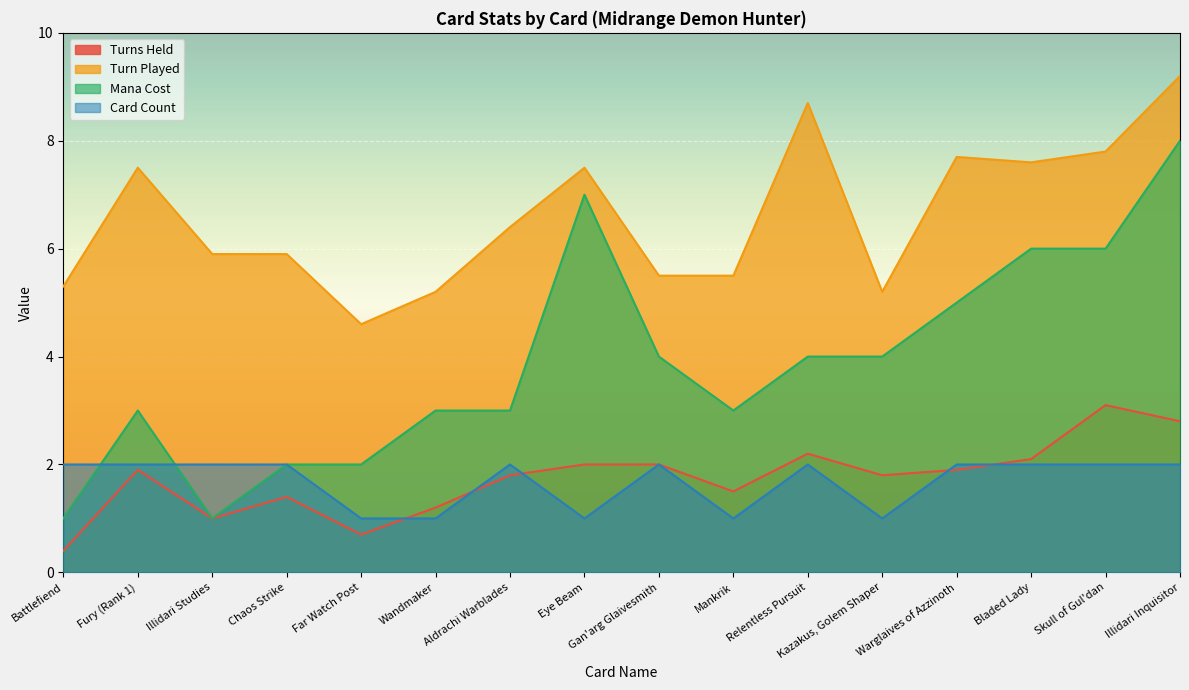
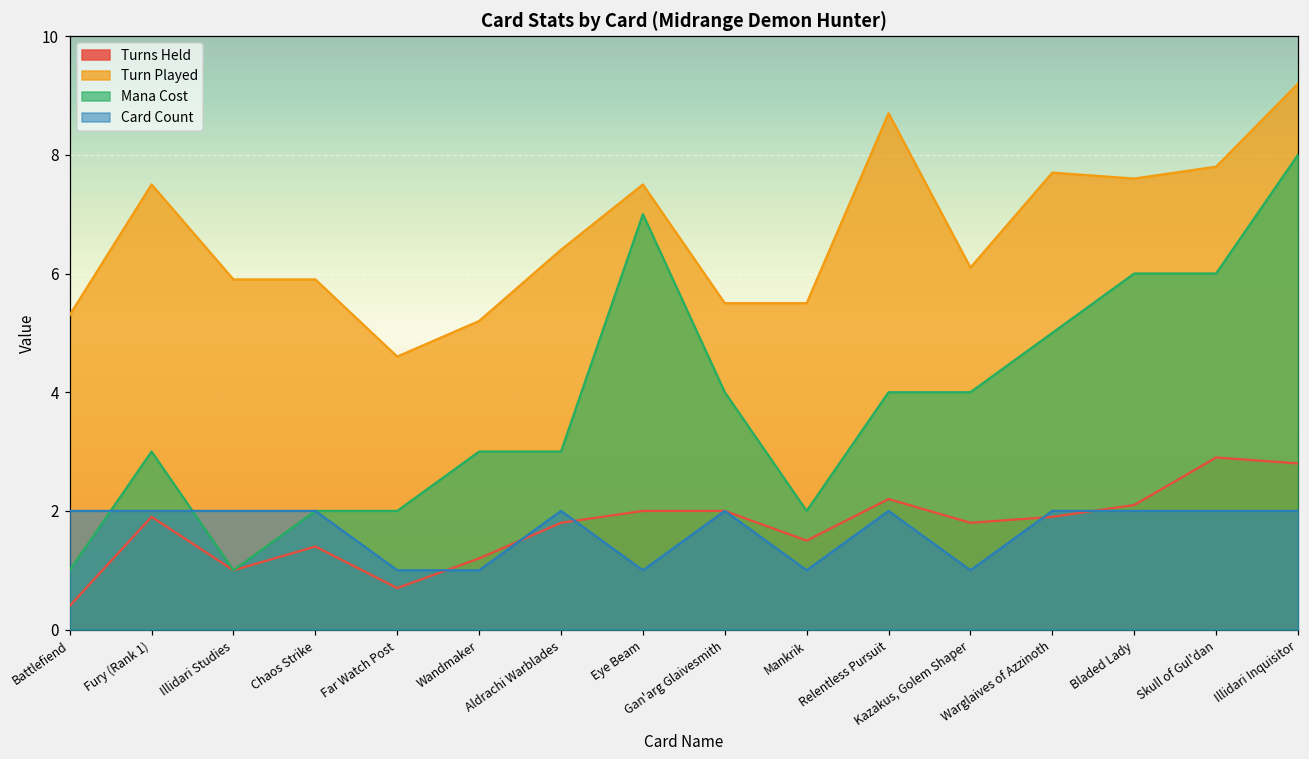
  {
    "Turns Held": {
      "Battlefiend": 0.4,
      "Fury (Rank 1)": 1.9,
      "Chaos Strike": 1.4,
      "Far Watch Post": 0.7,
      "Wandmaker": 1.2,
      "Aldrachi Warblades": 1.8,
      "Eye Beam": 2.0,
      "Mankrik": 1.5,
      "Relentless Pursuit": 2.2,
      "Kazakus, Golem Shaper": 1.8,
      "Warglaives of Azzinoth": 1.9,
      "Bladed Lady": 2.1,
-     "Skull of Gul'dan": 3.1,
+     "Skull of Gul'dan": 2.9,
      "Illidari Inquisitor": 2.8
    },
    "Turn Played": {
      "Battlefiend": 5.3,
      "Fury (Rank 1)": 7.5,
      "Illidari Studies": 5.9,
      "Chaos Strike": 5.9,
      "Far Watch Post": 4.6,
      "Wandmaker": 5.2,
      "Aldrachi Warblades": 6.4,
      "Eye Beam": 7.5,
      "Gan'arg Glaivesmith": 5.5,
      "Mankrik": 5.5,
      "Relentless Pursuit": 8.7,
-     "Kazakus, Golem Shaper": 5.2,
+     "Kazakus, Golem Shaper": 6.1,
      "Warglaives of Azzinoth": 7.7,
      "Bladed Lady": 7.6,
      "Skull of Gul'dan": 7.8,
      "Illidari Inquisitor": 9.2
    },
    "Mana Cost": {
      "Battlefiend": 1,
      "Fury (Rank 1)": 3,
      "Far Watch Post": 2,
      "Wandmaker": 3,
      "Aldrachi Warblades": 3,
      "Eye Beam": 7,
      "Gan'arg Glaivesmith": 4,
-     "Mankrik": 3,
+     "Mankrik": 2,
      "Relentless Pursuit": 4,
      "Kazakus, Golem Shaper": 4,
      "Warglaives of Azzinoth": 5,
      "Bladed Lady": 6,
      "Skull of Gul'dan": 6,
      "Illidari Inquisitor": 8
    },
    "Card Count": {
      "Battlefiend": 2.0,
      "Fury (Rank 1)": 2.0,
      "Illidari Studies": 2.0,
      "Far Watch Post": 1.0,
      "Wandmaker": 1.0,
      "Aldrachi Warblades": 2.0,
      "Eye Beam": 1.0,
      "Mankrik": 1.0,
      "Relentless Pursuit": 2.0,
      "Kazakus, Golem Shaper": 1.0,
      "Warglaives of Azzinoth": 2.0,
      "Bladed Lady": 2.0,
      "Skull of Gul'dan": 2.0,
      "Illidari Inquisitor": 2.0
    }
  }
